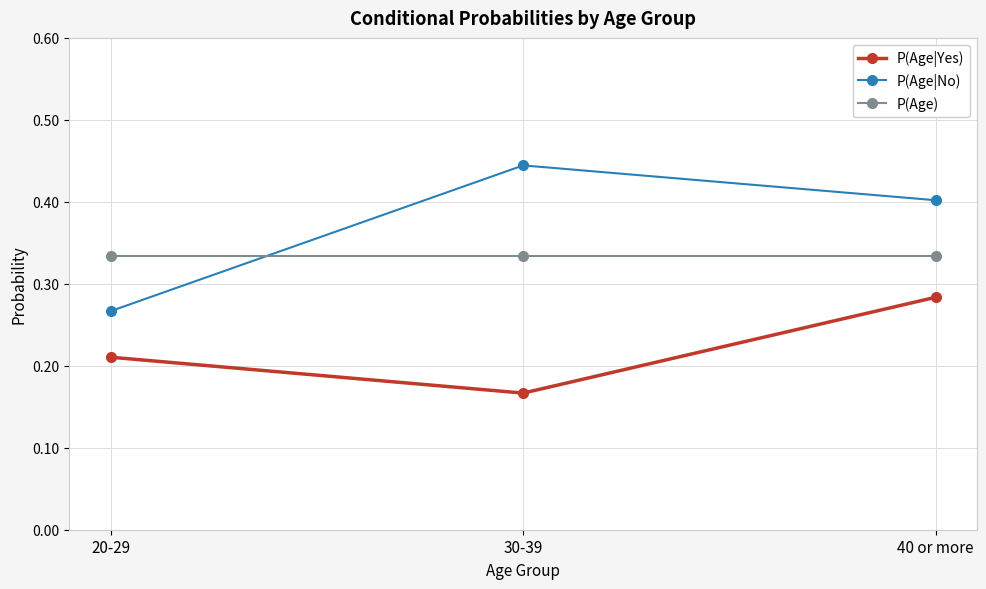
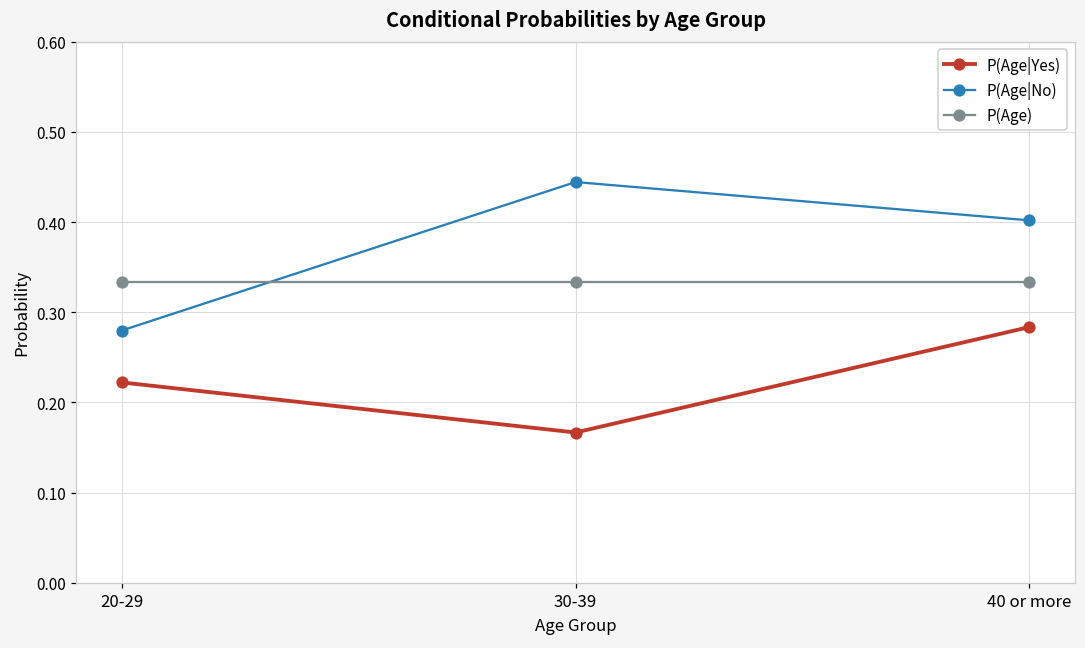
  {
    "P(Age|Yes)": {
-     "20-29": 0.21,
+     "20-29": 0.22,
      "30-39": 0.17,
      "40 or more": 0.28
    },
    "P(Age|No)": {
-     "20-29": 0.27,
+     "20-29": 0.28,
      "30-39": 0.44,
      "40 or more": 0.40
    },
    "P(Age)": {
      "20-29": 0.33,
      "30-39": 0.33,
      "40 or more": 0.33
    }
  }
